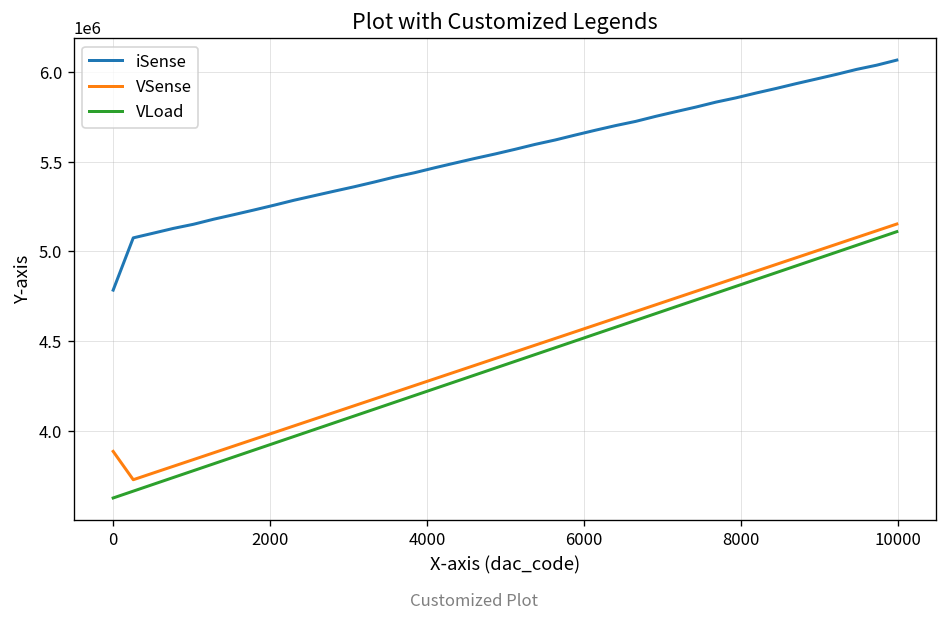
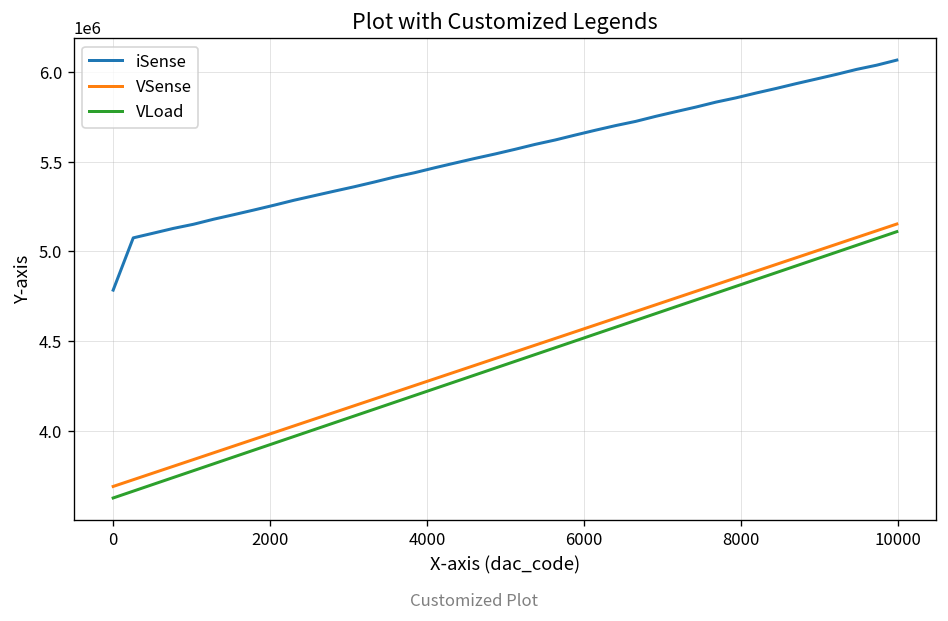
  {
    "iSense": {
      "0": 4780000
    },
    "VSense": {
-     "0": 3880000
+     "0": 3690000
    },
    "VLoad": {
      "0": 3620000
    }
  }
